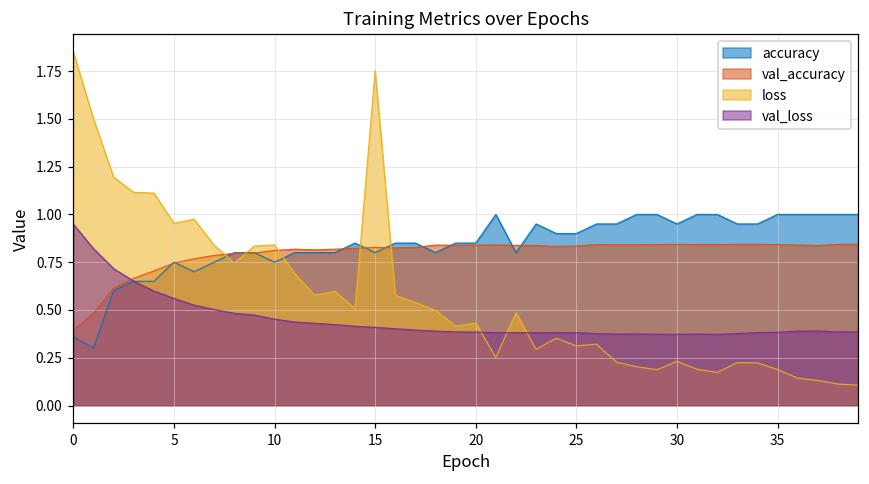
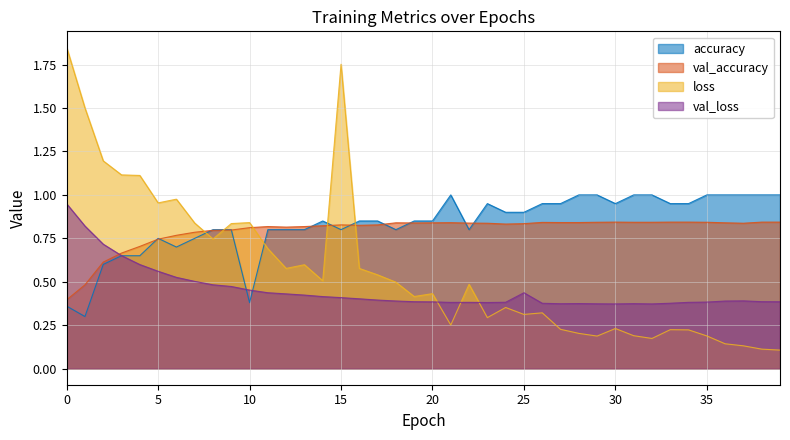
  {
    "accuracy": {
      "0": 0.36,
-     "10": 0.75,
+     "10": 0.38,
      "15": 0.80,
      "25": 0.90,
      "30": 0.95,
      "35": 1.00
    },
    "val_accuracy": {
      "0": 0.40,
      "10": 0.81,
      "15": 0.83,
      "25": 0.83,
      "30": 0.84,
      "35": 0.84
    },
    "loss": {
      "0": 1.85,
      "5": 0.95,
      "10": 0.84,
      "15": 1.75,
      "20": 0.43,
      "25": 0.31,
      "30": 0.23,
      "35": 0.19
    },
    "val_loss": {
      "0": 0.95,
      "5": 0.56,
      "10": 0.45,
      "15": 0.41,
      "20": 0.38,
-     "25": 0.38,
+     "25": 0.44,
      "30": 0.37,
      "35": 0.38
    }
  }
